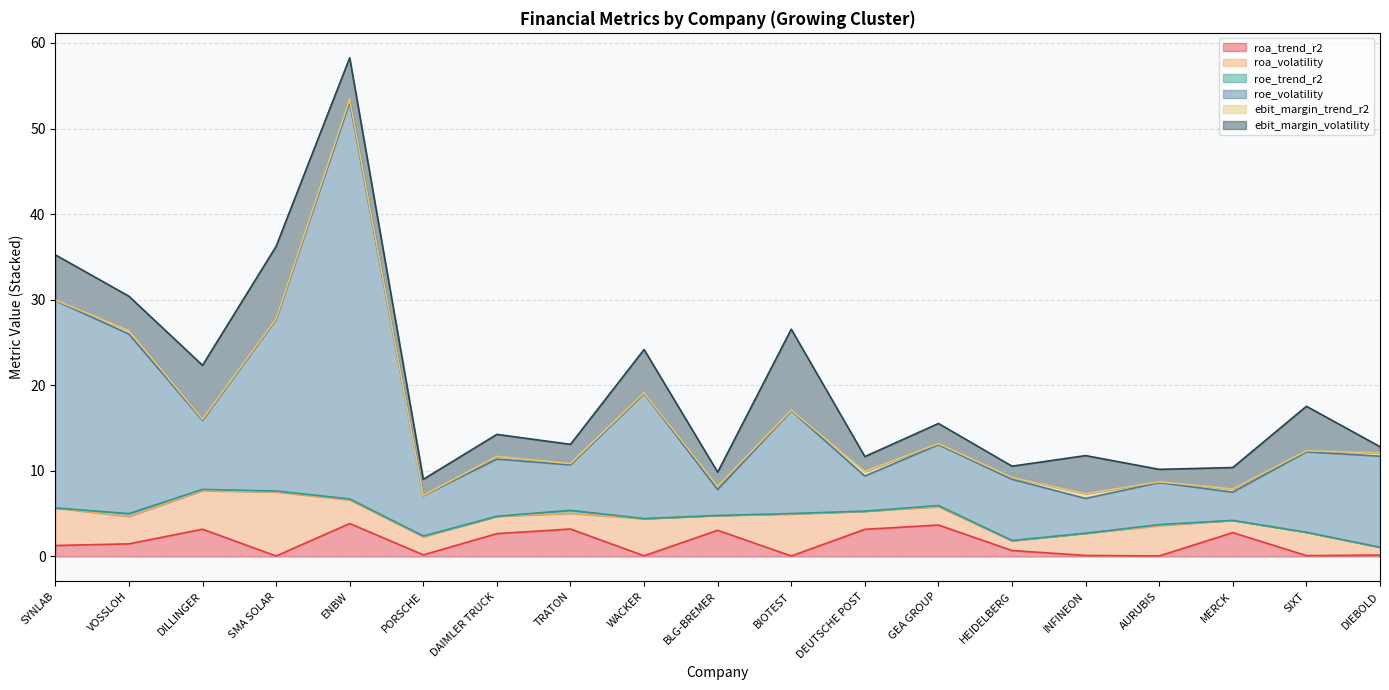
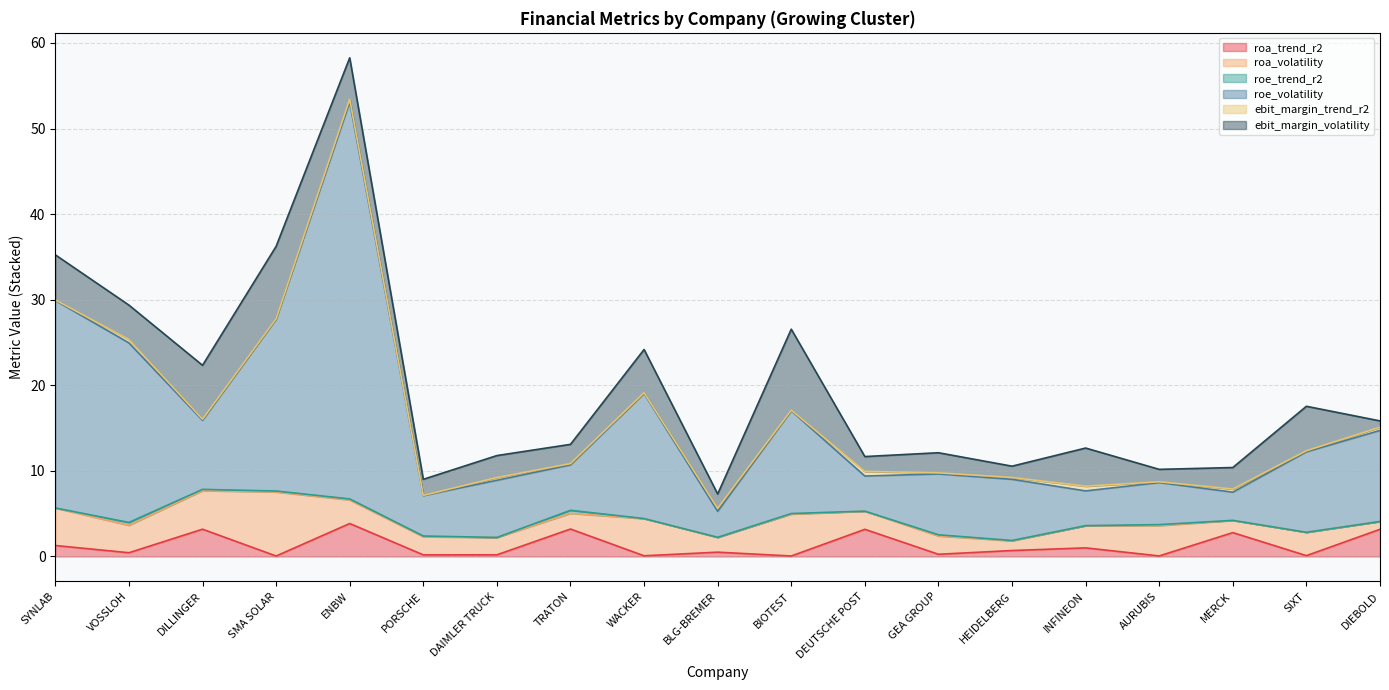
  {
    "roa_trend_r2": {
      "SYNLAB": 1,
-     "VOSSLOH": 1,
+     "VOSSLOH": 0,
      "DILLINGER": 3,
      "SMA SOLAR": 0,
      "ENBW": 4,
      "PORSCHE": 0,
-     "DAIMLER TRUCK": 3,
+     "DAIMLER TRUCK": 0,
      "TRATON": 3,
      "WACKER": 0,
-     "BLG-BREMER": 3,
+     "BLG-BREMER": 1,
      "BIOTEST": 0,
      "DEUTSCHE POST": 3,
-     "GEA GROUP": 4,
+     "GEA GROUP": 0,
      "HEIDELBERG": 1,
-     "INFINEON": 0,
+     "INFINEON": 1,
      "AURUBIS": 0,
      "MERCK": 3,
      "SIXT": 0,
-     "DIEBOLD": 0
+     "DIEBOLD": 3
    },
    "ebit_margin_volatility": {
      "SYNLAB": 5,
      "VOSSLOH": 4,
      "DILLINGER": 6,
      "SMA SOLAR": 8,
      "ENBW": 5,
      "PORSCHE": 2,
      "DAIMLER TRUCK": 3,
      "TRATON": 2,
      "WACKER": 5,
      "BLG-BREMER": 2,
      "BIOTEST": 9,
      "DEUTSCHE POST": 2,
      "GEA GROUP": 2,
      "HEIDELBERG": 1,
      "INFINEON": 4,
      "AURUBIS": 1,
      "MERCK": 3,
      "SIXT": 5,
      "DIEBOLD": 1
    }
  }
